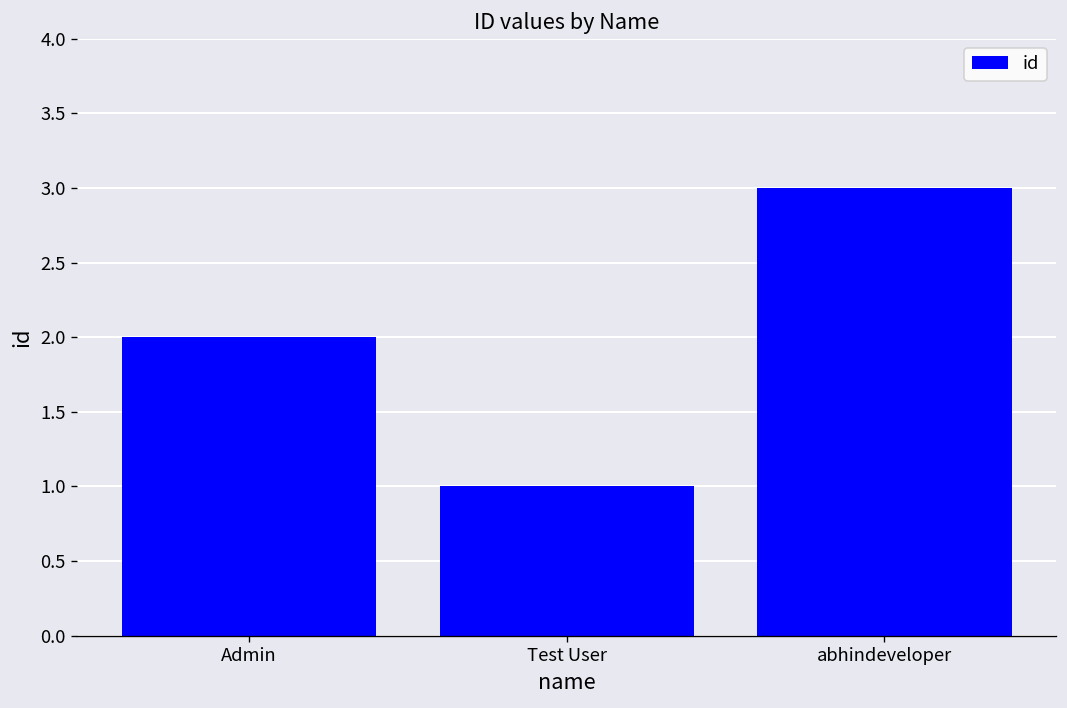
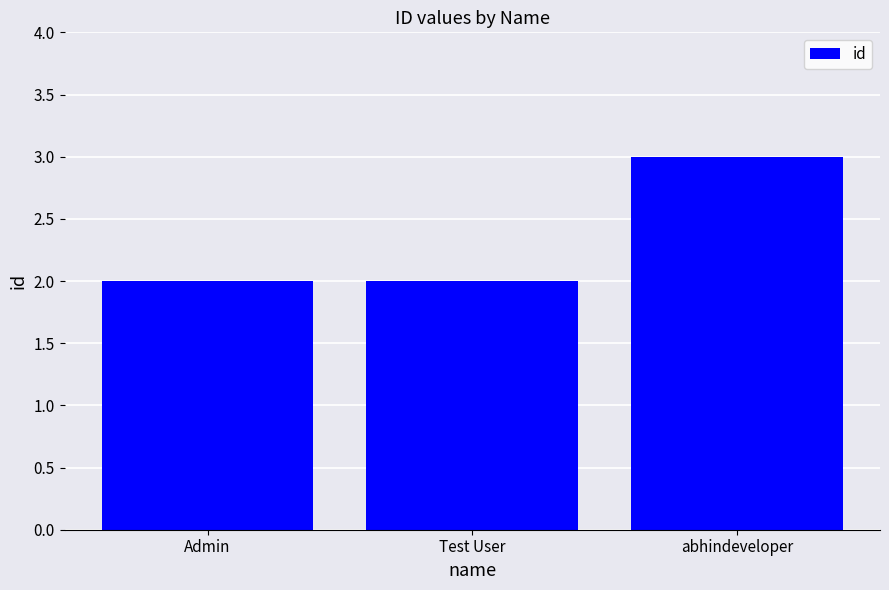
  {
    "Admin": 2,
-   "Test User": 1,
+   "Test User": 2,
    "abhindeveloper": 3
  }
